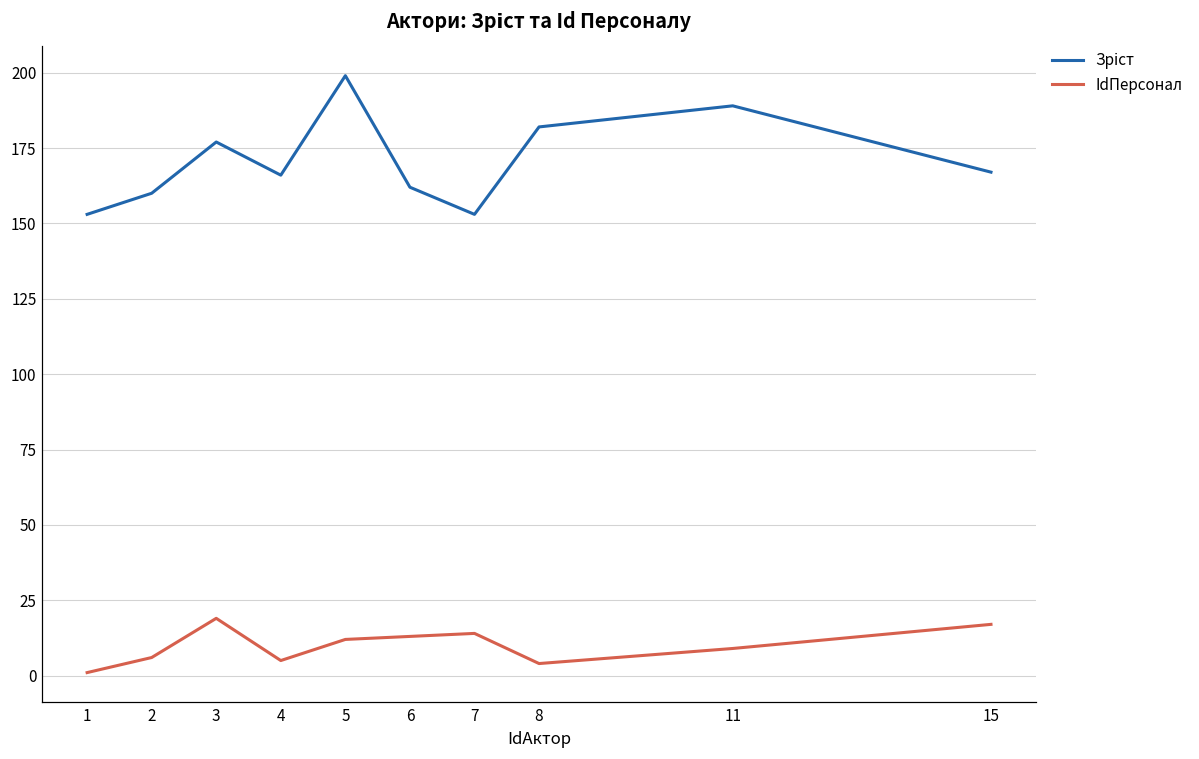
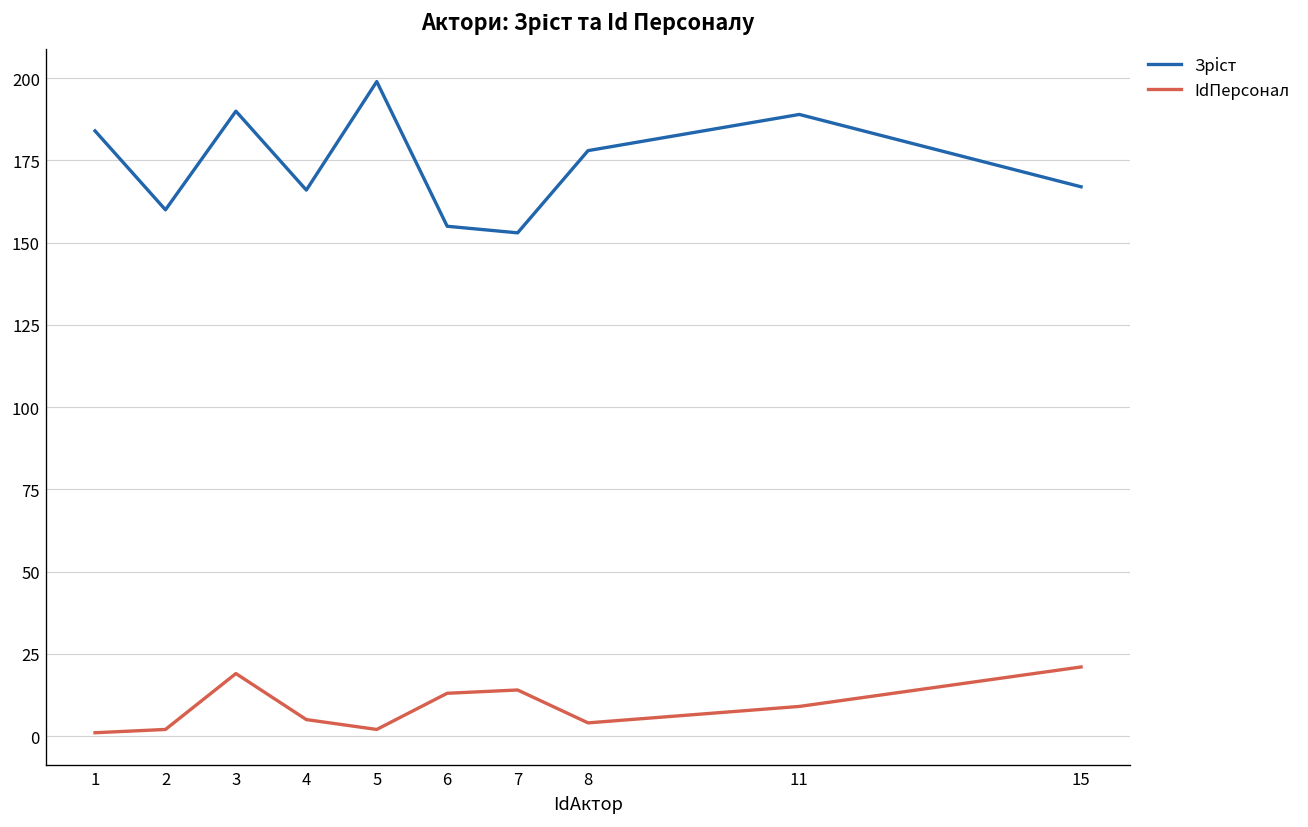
  {
    "Зріст": {
-     "1": 153,
+     "1": 184,
      "2": 160,
-     "3": 177,
+     "3": 190,
      "4": 166,
      "5": 199,
-     "6": 162,
+     "6": 155,
      "7": 153,
-     "8": 182,
+     "8": 178,
      "11": 189,
      "15": 167
    },
    "IdПерсонал": {
      "1": 1,
-     "2": 6,
+     "2": 2,
      "3": 19,
      "4": 5,
-     "5": 12,
+     "5": 2,
      "6": 13,
      "7": 14,
      "8": 4,
      "11": 9,
-     "15": 17
+     "15": 21
    }
  }
